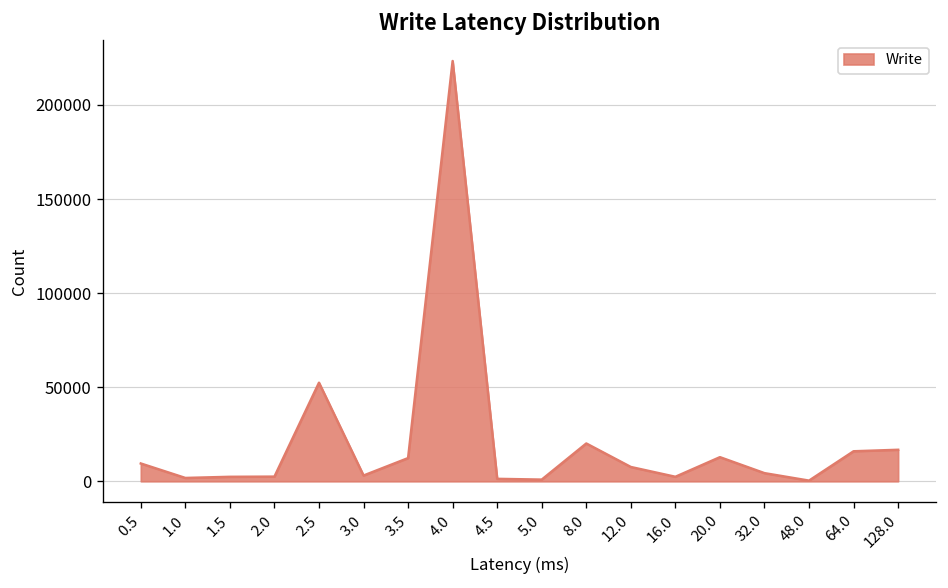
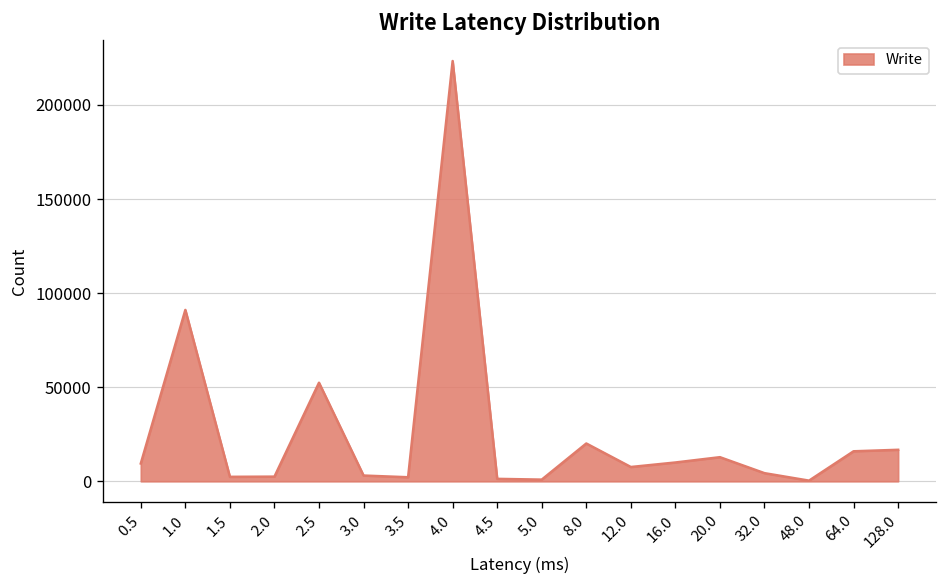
  {
    "0.5": 9000,
-   "1.0": 2000,
+   "1.0": 91000,
    "1.5": 2000,
    "2.0": 2000,
    "2.5": 52000,
    "3.0": 3000,
-   "3.5": 12000,
+   "3.5": 2000,
    "4.0": 223000,
    "4.5": 1000,
    "5.0": 1000,
    "8.0": 20000,
    "12.0": 8000,
-   "16.0": 2000,
+   "16.0": 10000,
    "20.0": 13000,
    "32.0": 4000,
    "48.0": 0,
    "64.0": 16000,
    "128.0": 17000
  }
